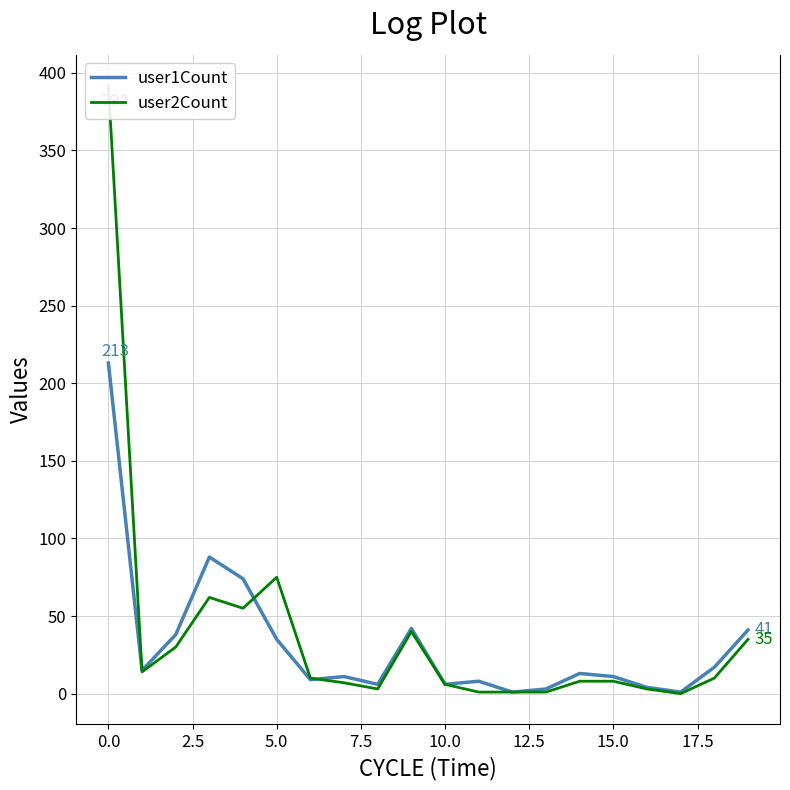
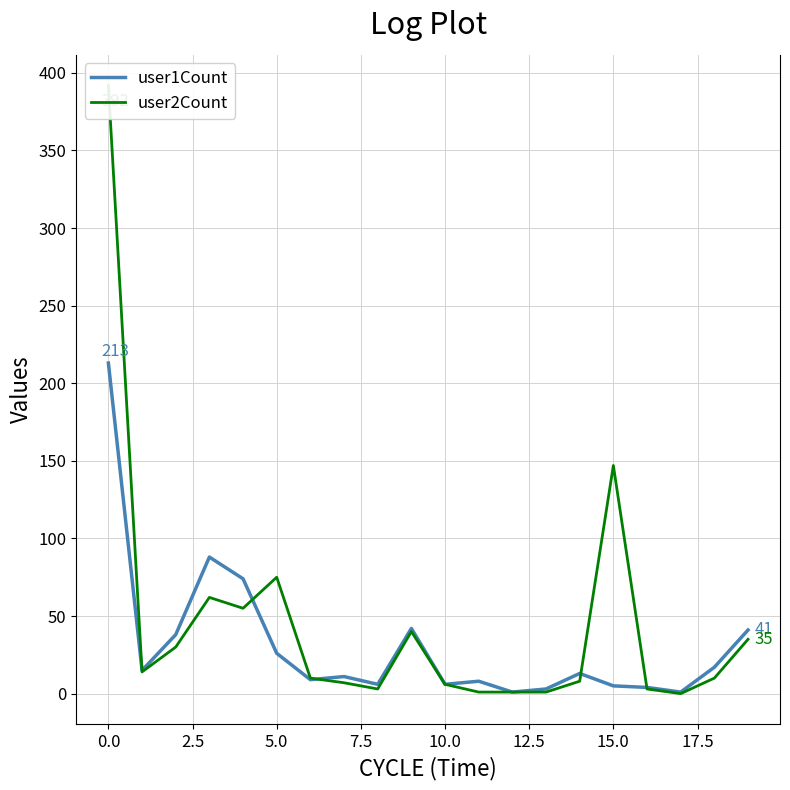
  {
    "user1Count": {
-     "5.0": 35,
-     "15.0": 11
+     "5.0": 26,
+     "15.0": 5
    },
    "user2Count": {
      "5.0": 75,
-     "15.0": 8
+     "15.0": 147
    }
  }
